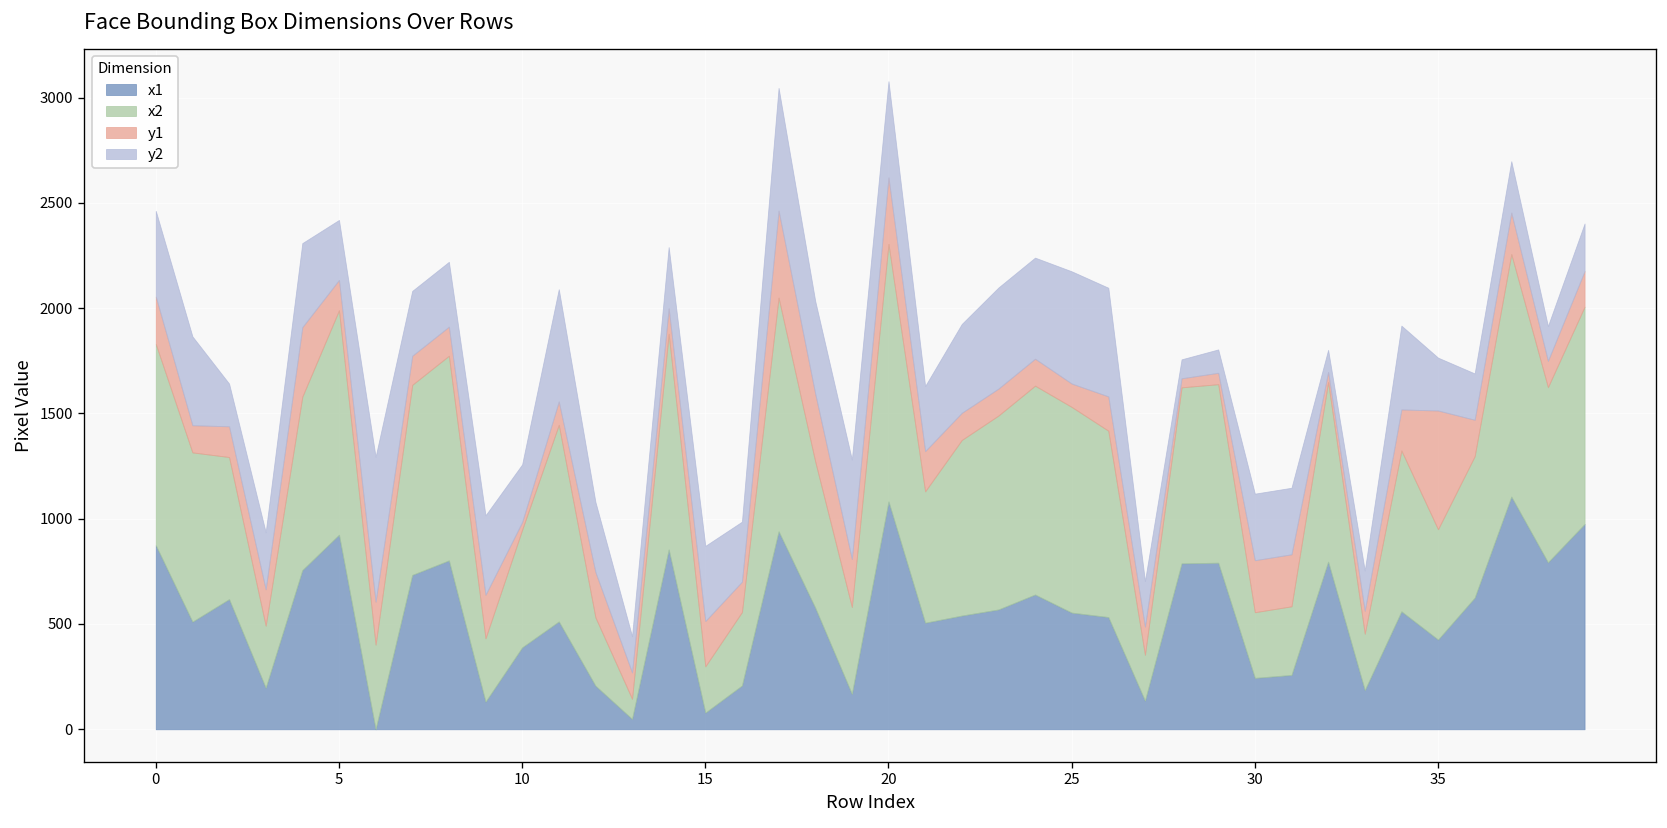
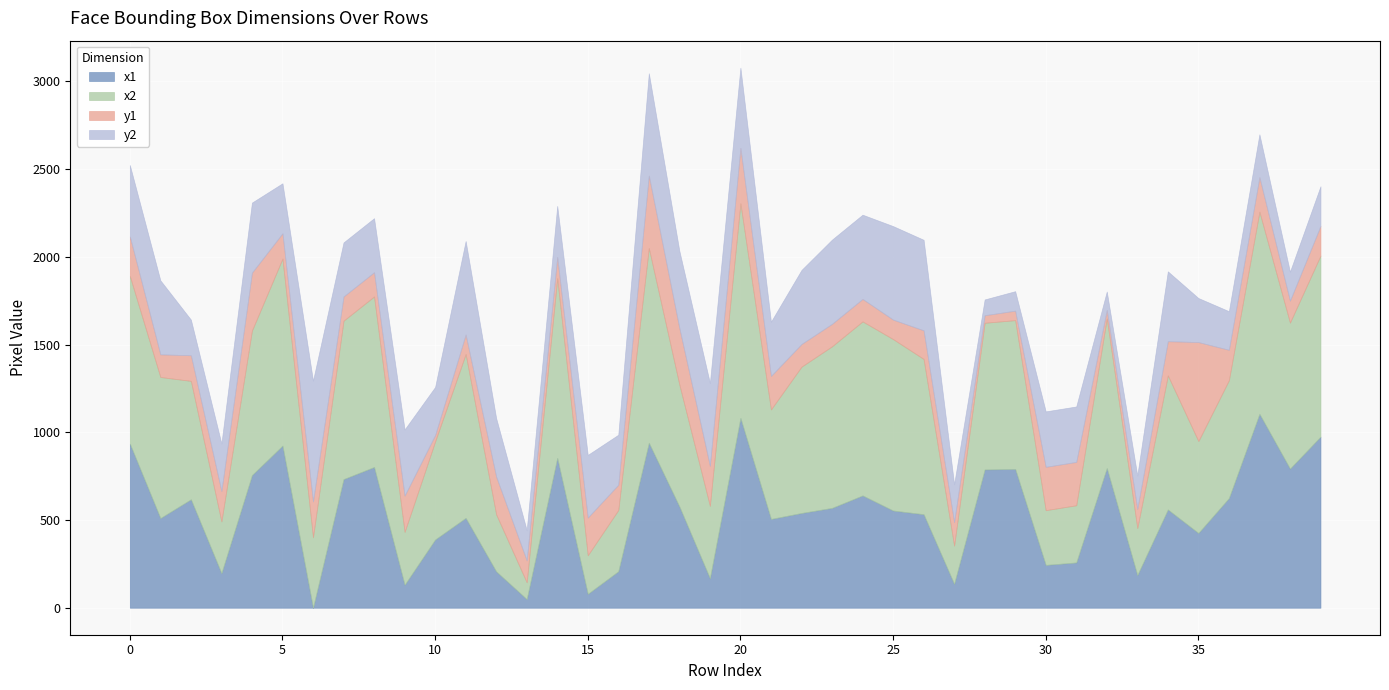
  {
    "x1": {
-     "0": 870,
+     "0": 940,
      "5": 920,
      "10": 390,
      "15": 80,
      "20": 1080,
      "25": 550,
      "30": 240,
      "35": 430
    },
    "y1": {
      "0": 230,
      "5": 140,
      "10": 40,
      "15": 220,
      "20": 320,
      "25": 110,
      "30": 250,
      "35": 560
    }
  }
